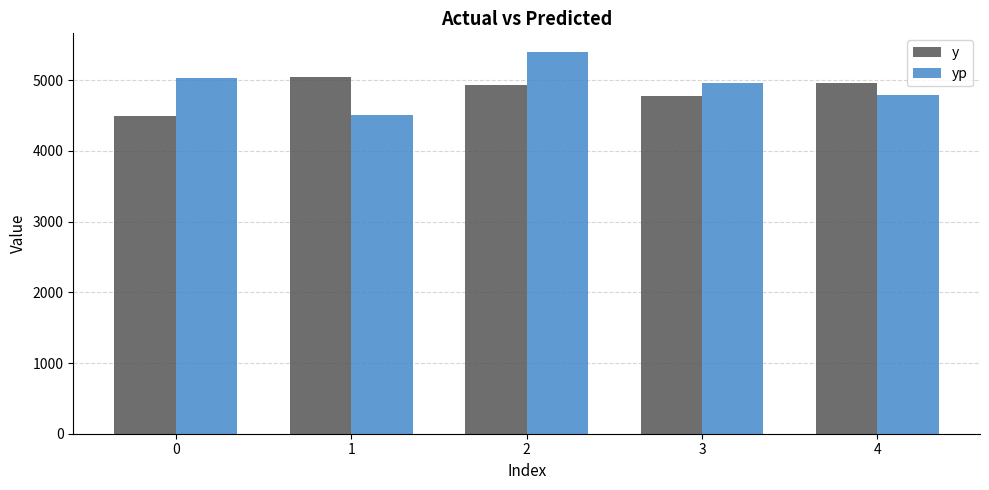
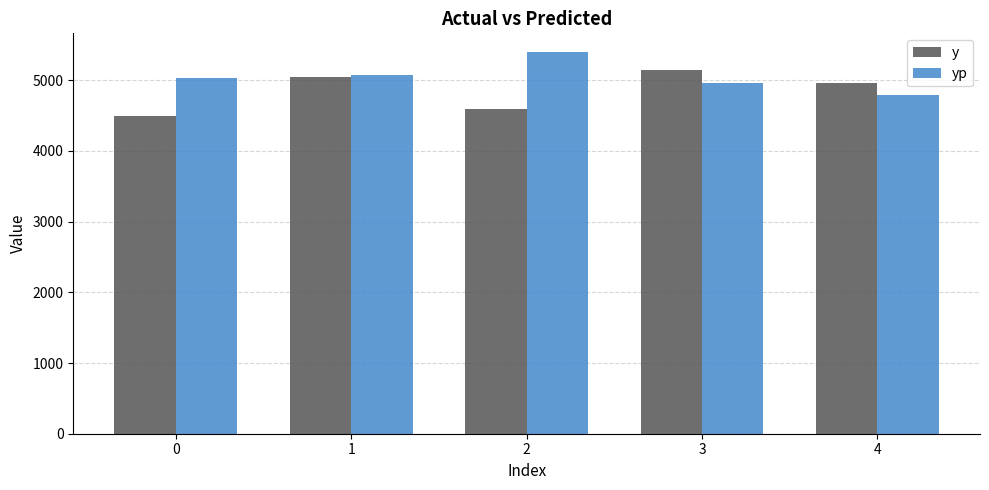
  {
    "y": {
      "0": 4500,
      "1": 5000,
-     "2": 4900,
-     "3": 4800,
+     "2": 4600,
+     "3": 5100,
      "4": 5000
    },
    "yp": {
      "0": 5000,
-     "1": 4500,
+     "1": 5100,
      "2": 5400,
      "3": 5000,
      "4": 4800
    }
  }
